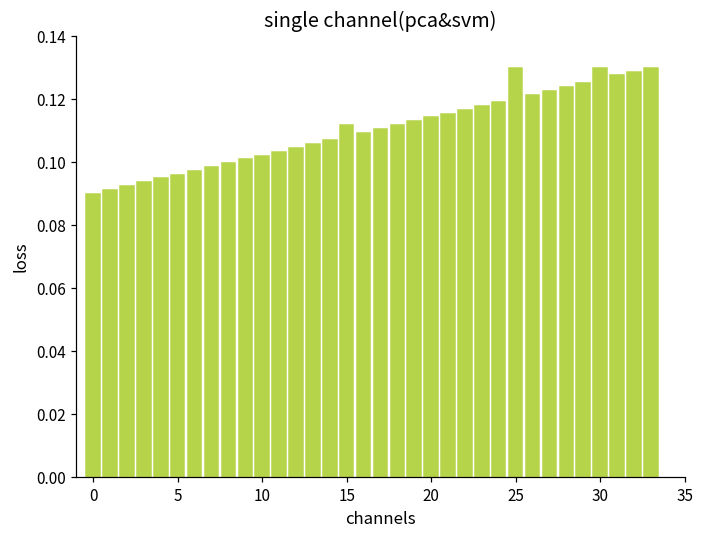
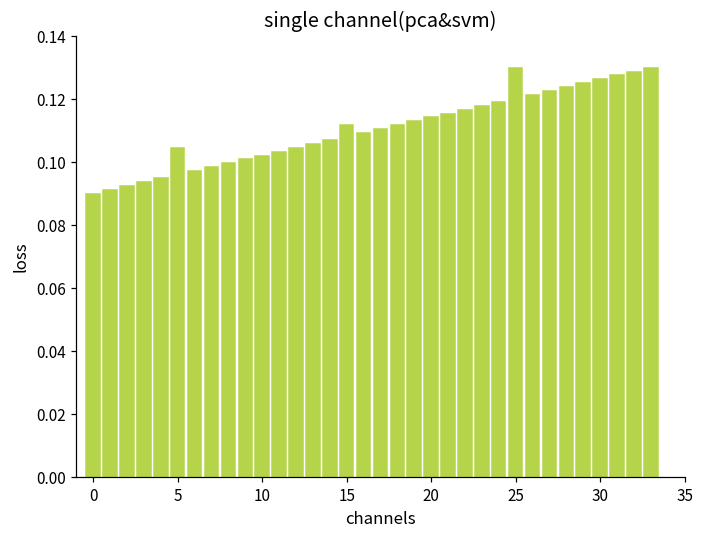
  {
    "0": 0.090,
-   "5": 0.096,
+   "5": 0.105,
    "10": 0.102,
    "15": 0.112,
    "20": 0.114,
    "25": 0.130,
-   "30": 0.130
+   "30": 0.126
  }
